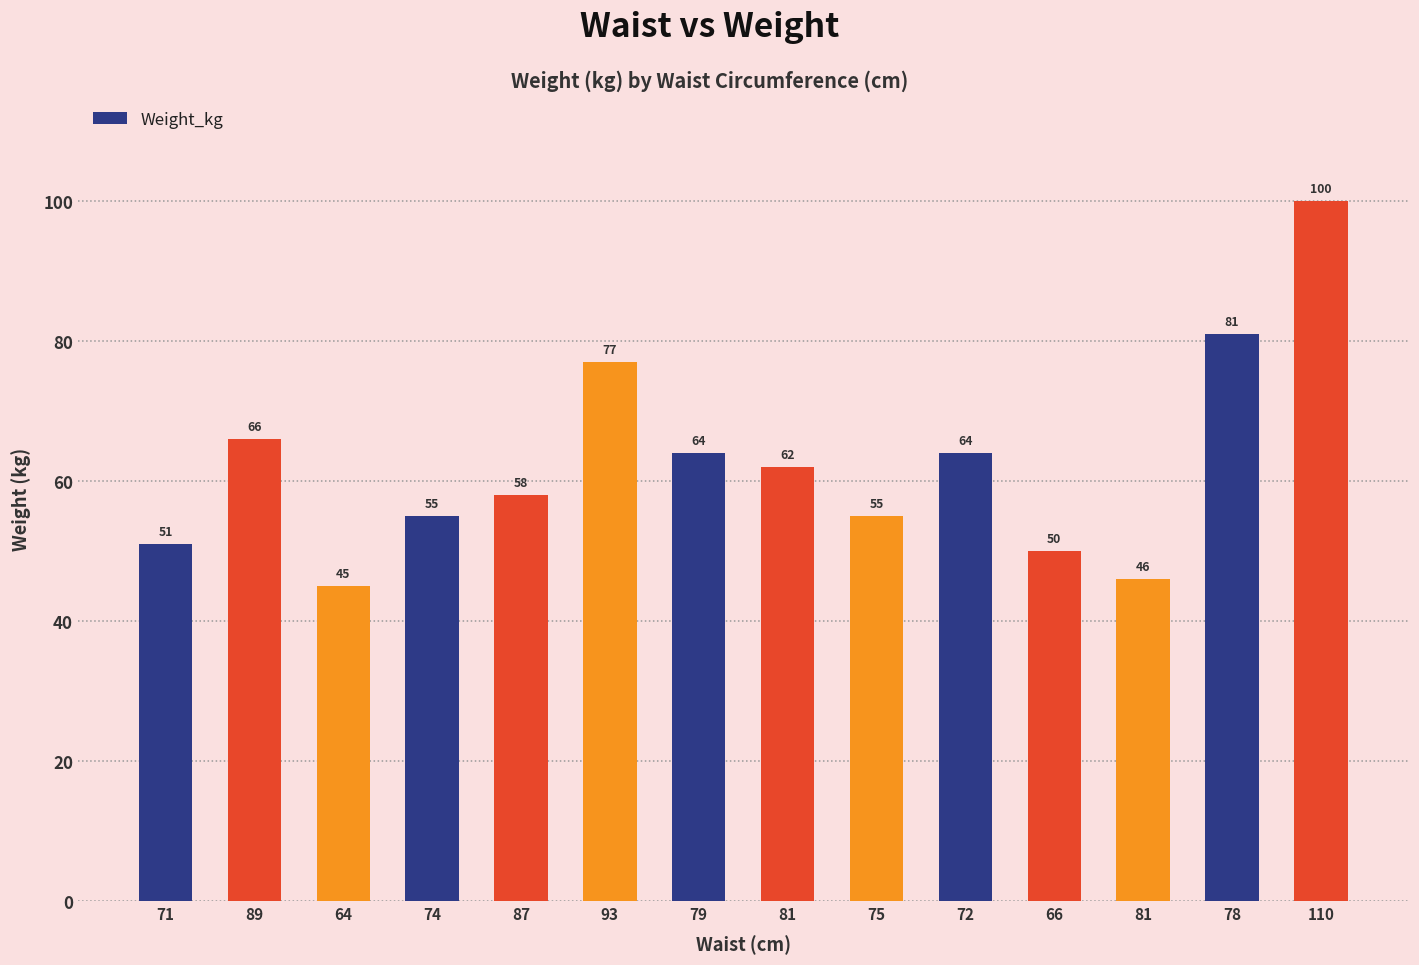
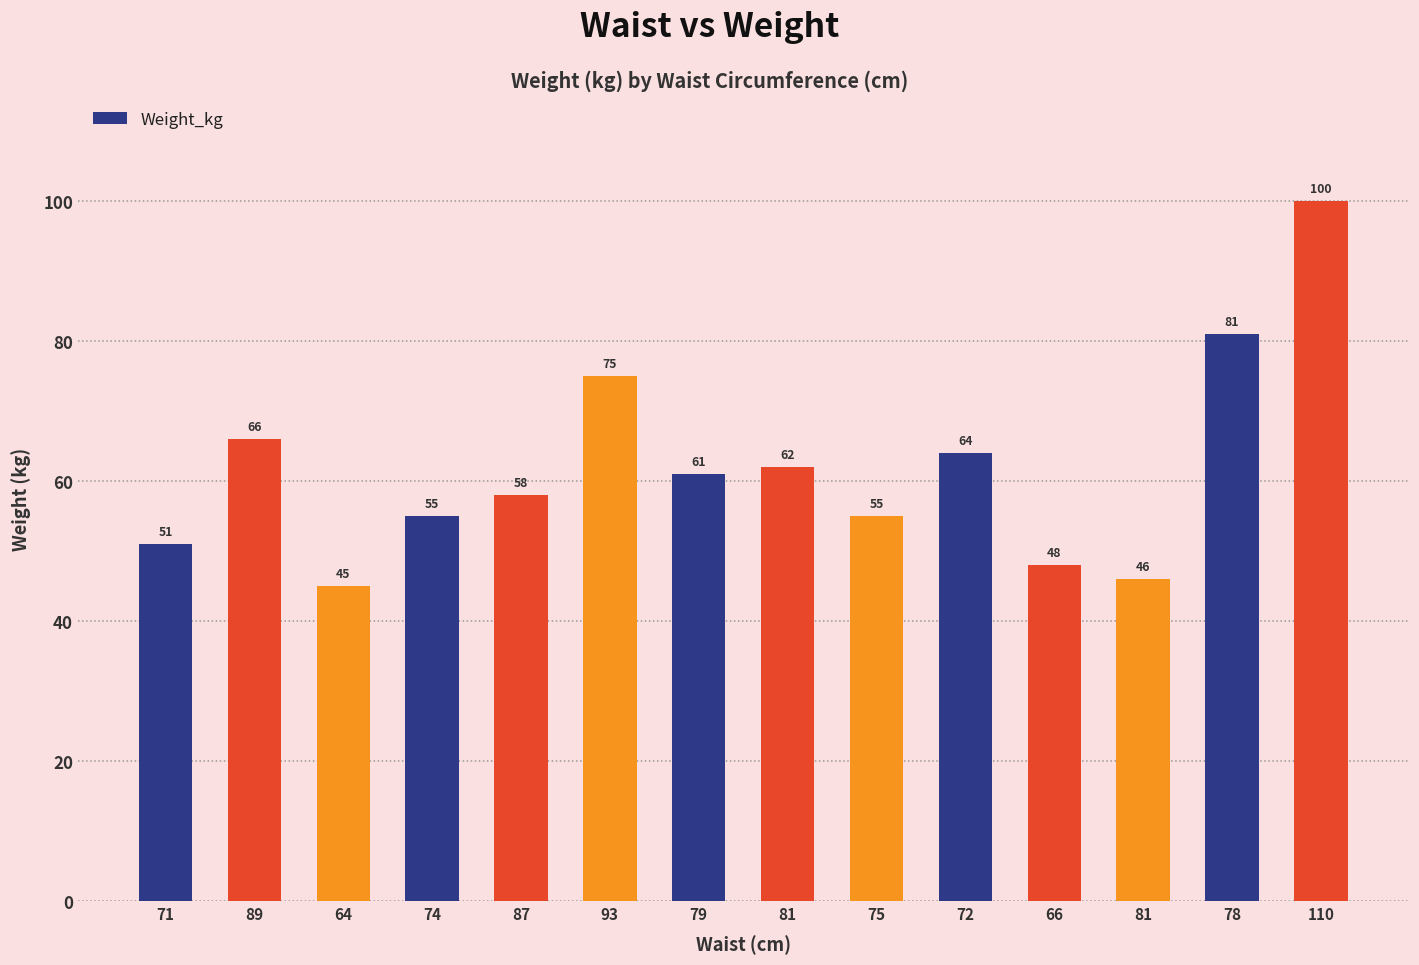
  {
    "71": 51,
    "89": 66,
    "64": 45,
    "74": 55,
    "87": 58,
-   "93": 77,
-   "79": 64,
+   "93": 75,
+   "79": 61,
    "75": 55,
    "72": 64,
-   "66": 50,
+   "66": 48,
    "78": 81,
    "110": 100
  }
